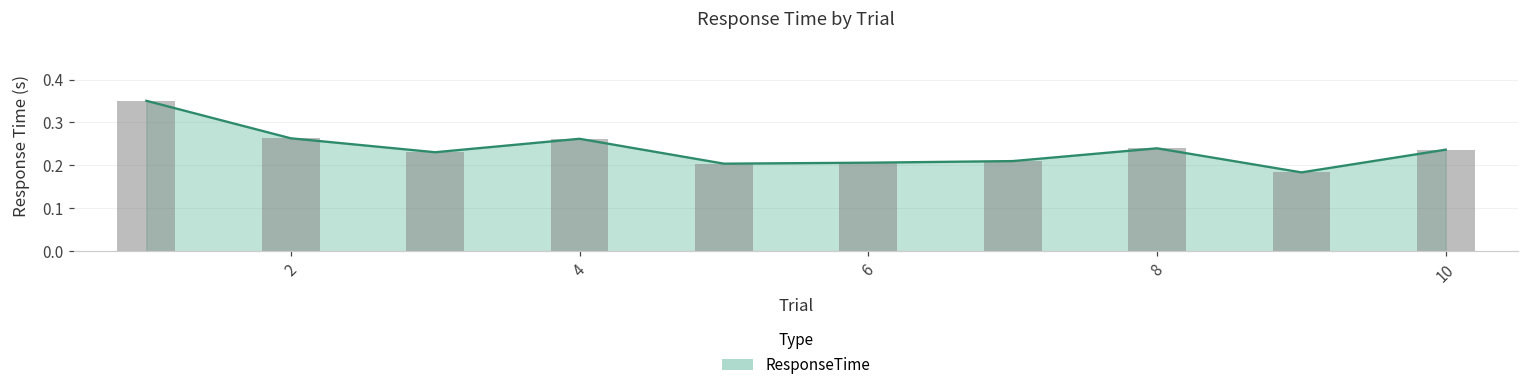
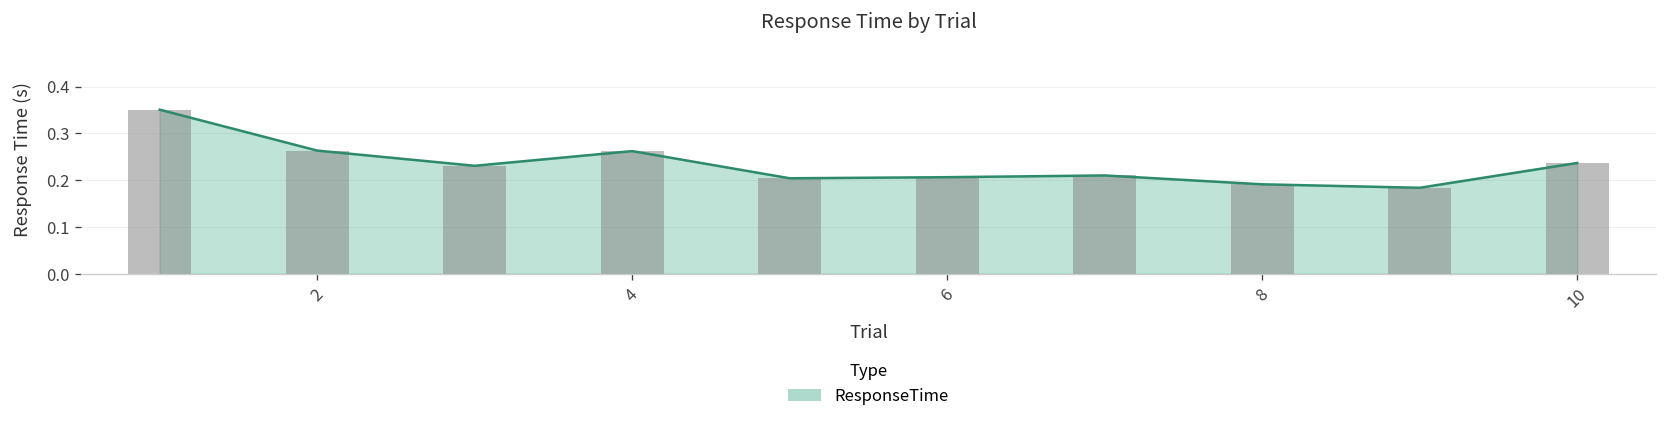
  {
    "2": 0.26,
    "4": 0.26,
    "6": 0.21,
-   "8": 0.24,
+   "8": 0.19,
    "10": 0.24
  }
